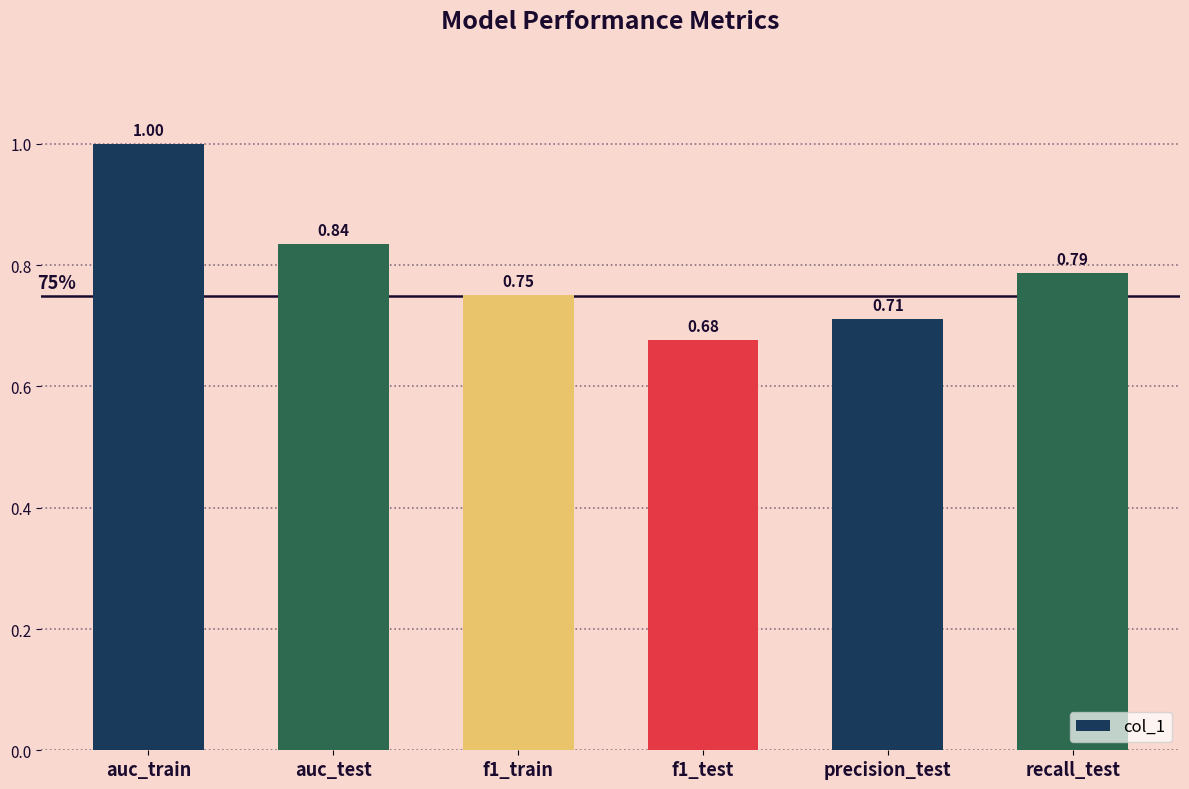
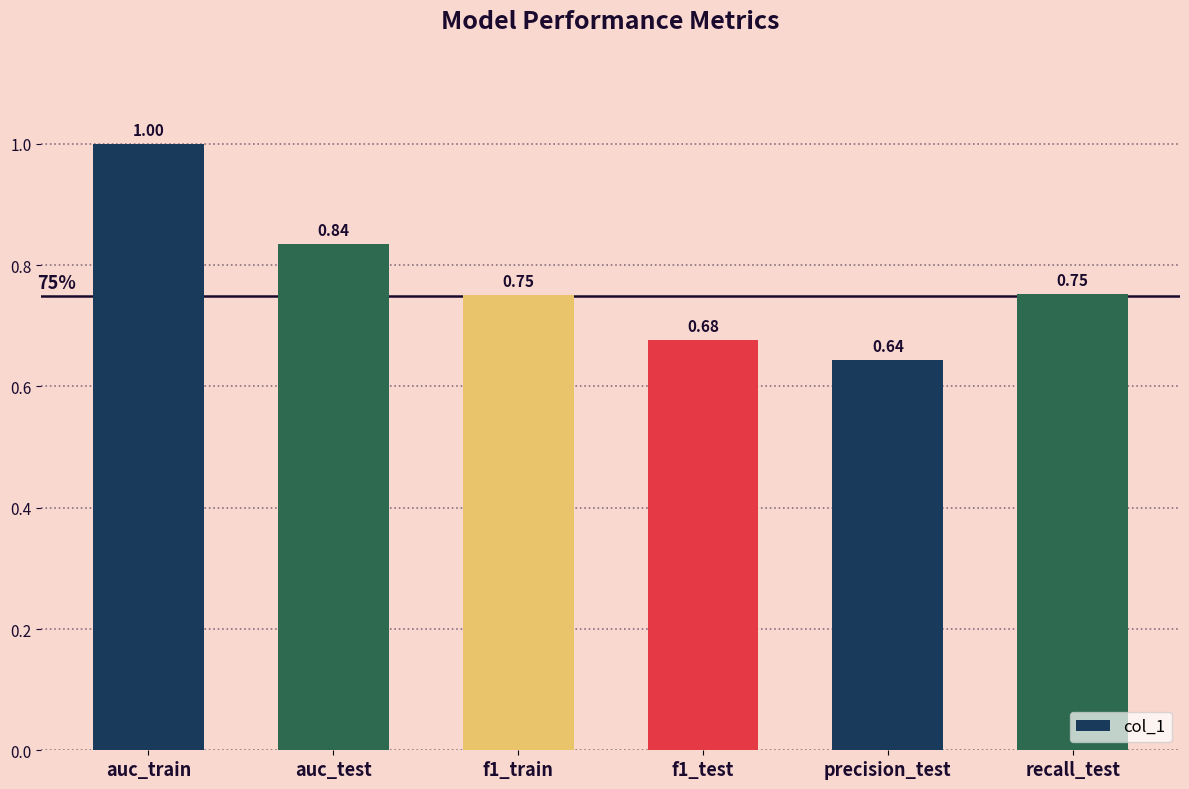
  {
    "auc_train": 1.00,
    "auc_test": 0.84,
    "f1_train": 0.75,
    "f1_test": 0.68,
-   "precision_test": 0.71,
-   "recall_test": 0.79
+   "precision_test": 0.64,
+   "recall_test": 0.75
  }
